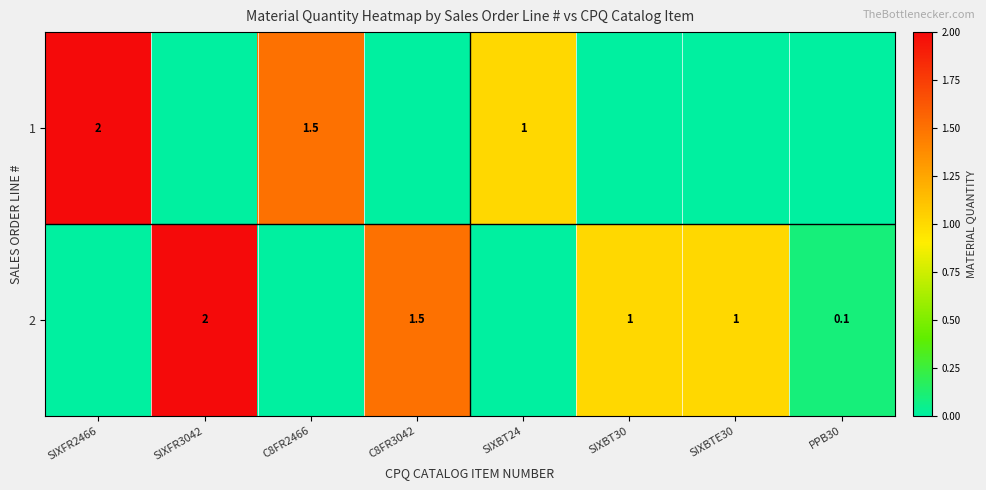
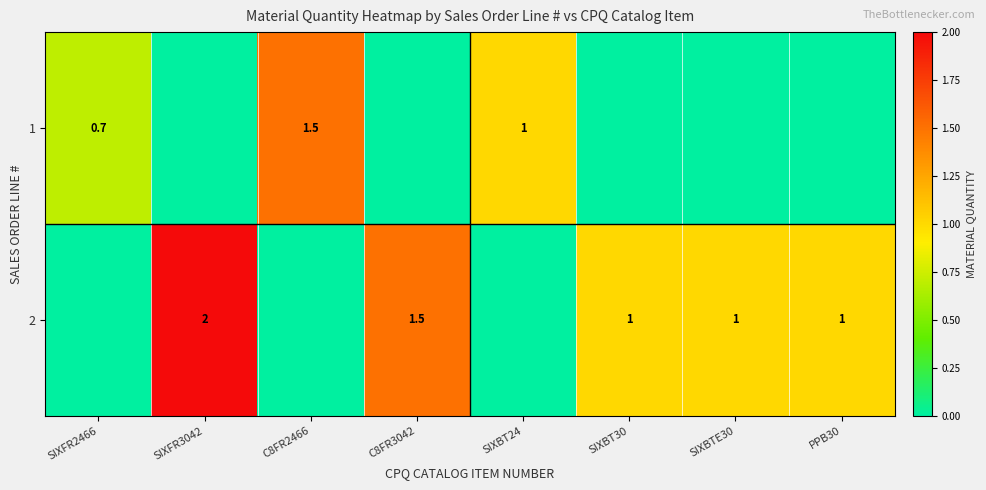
  {
    "1": {
-     "SIXFR2466": 2,
+     "SIXFR2466": 0.7,
      "C8FR2466": 1.5,
      "SIXBT24": 1
    },
    "2": {
      "SIXFR3042": 2,
      "C8FR3042": 1.5,
      "SIXBT30": 1,
      "SIXBTE30": 1,
-     "PPB30": 0.1
+     "PPB30": 1
    }
  }
